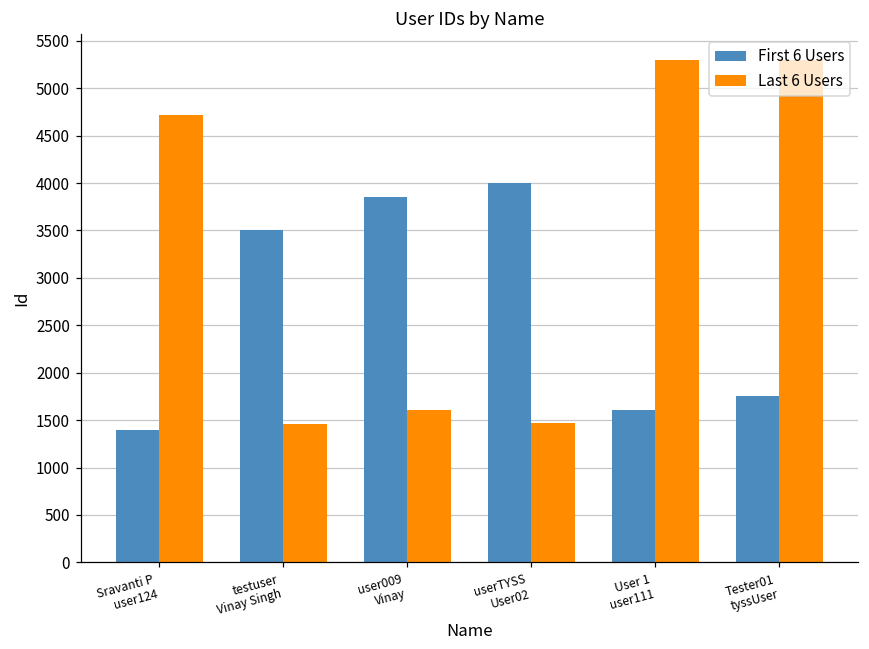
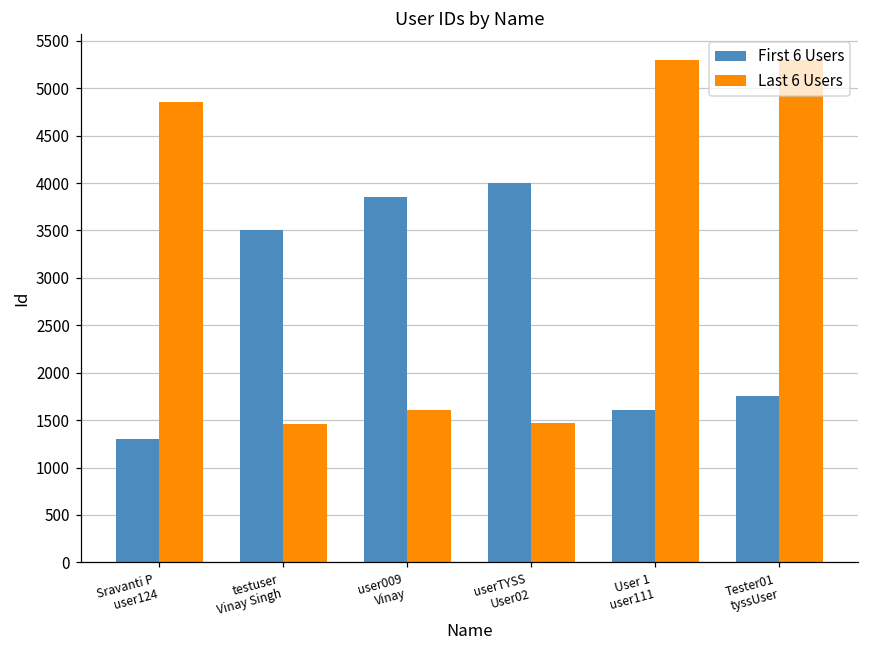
  {
    "First 6 Users": {
-     "Sravanti P user124": 1400,
+     "Sravanti P user124": 1300,
      "testuser Vinay Singh": 3500,
      "user009 Vinay": 3900,
      "userTYSS User02": 4000,
      "User 1 user111": 1600,
      "Tester01 tyssUser": 1800
    },
    "Last 6 Users": {
-     "Sravanti P user124": 4700,
+     "Sravanti P user124": 4900,
      "testuser Vinay Singh": 1500,
      "user009 Vinay": 1600,
      "userTYSS User02": 1500,
      "User 1 user111": 5300
    }
  }
